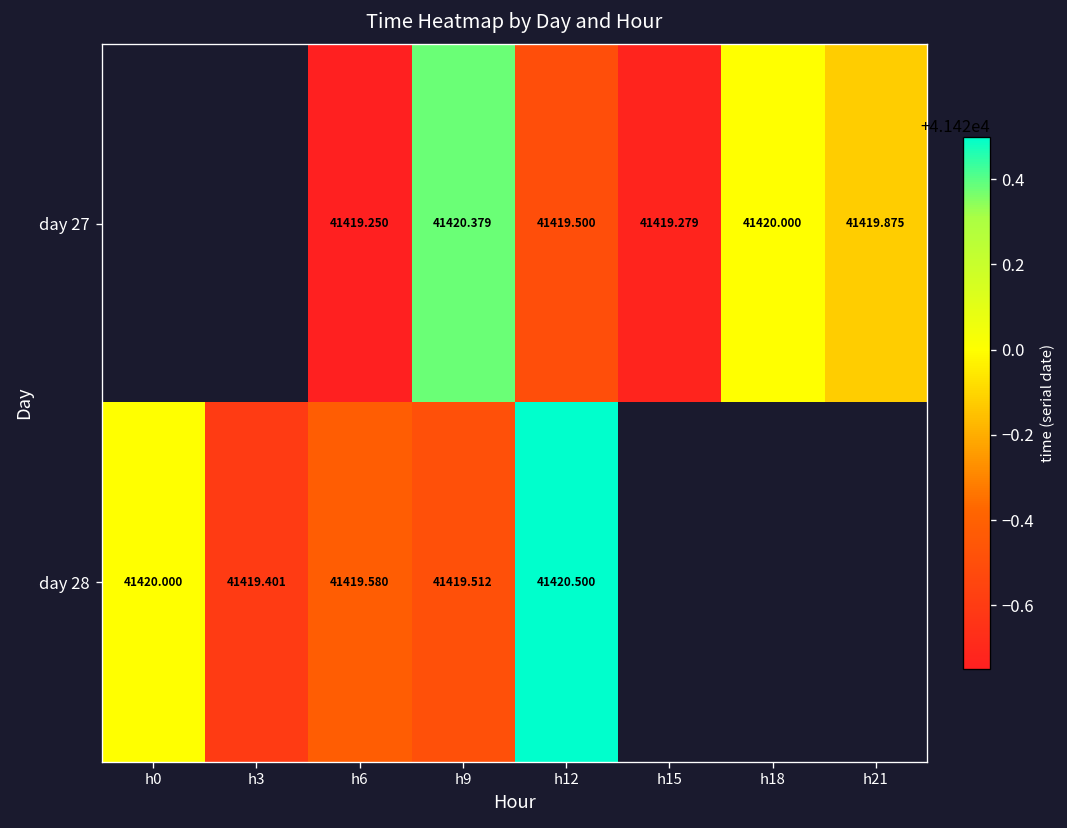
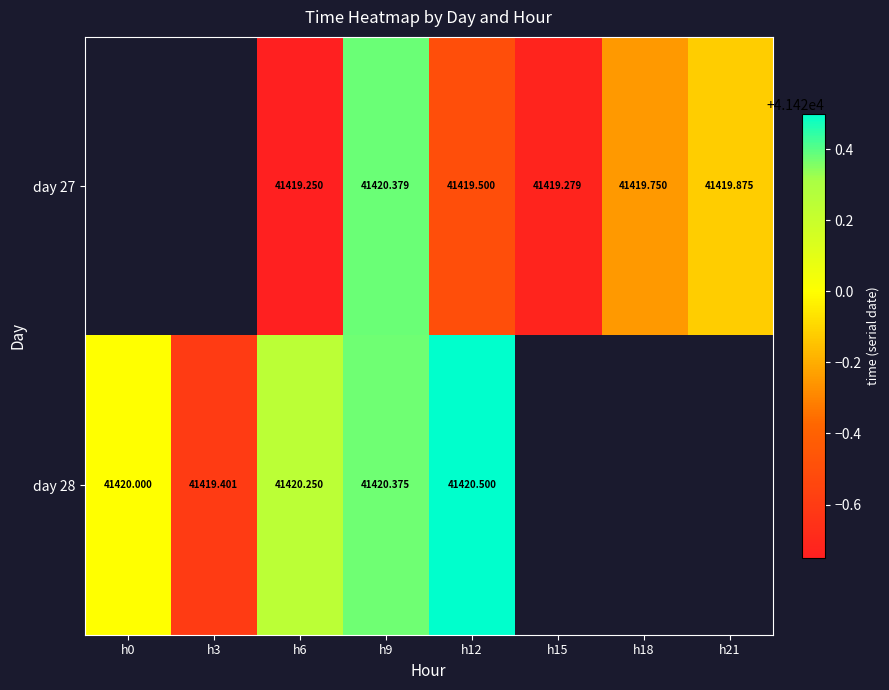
  {
    "day 27": {
      "h6": 41419.250,
      "h9": 41420.379,
      "h12": 41419.500,
      "h15": 41419.279,
-     "h18": 41420.000,
+     "h18": 41419.750,
      "h21": 41419.875
    },
    "day 28": {
      "h0": 41420.000,
      "h3": 41419.401,
-     "h6": 41419.580,
-     "h9": 41419.512,
+     "h6": 41420.250,
+     "h9": 41420.375,
      "h12": 41420.500
    }
  }
